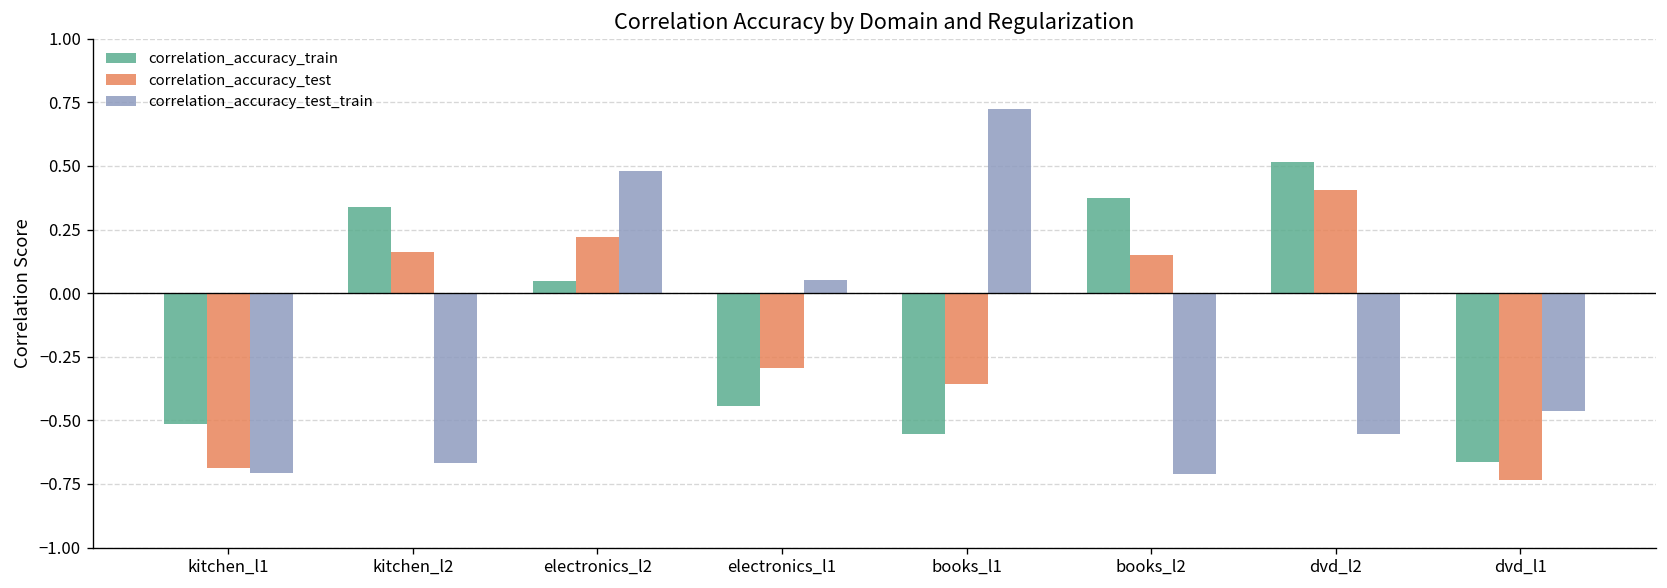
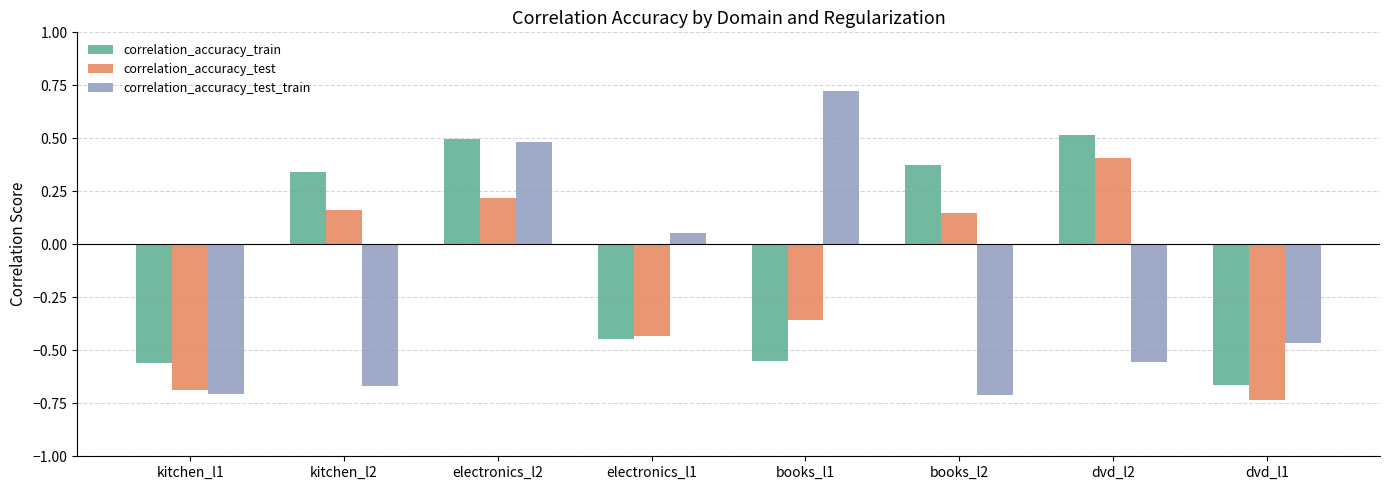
  {
    "correlation_accuracy_train": {
-     "kitchen_l1": -0.52,
+     "kitchen_l1": -0.56,
      "kitchen_l2": 0.34,
-     "electronics_l2": 0.05,
+     "electronics_l2": 0.50,
      "electronics_l1": -0.45,
      "books_l1": -0.55,
      "books_l2": 0.37,
      "dvd_l2": 0.52,
      "dvd_l1": -0.66
    },
    "correlation_accuracy_test": {
      "kitchen_l1": -0.69,
      "kitchen_l2": 0.16,
      "electronics_l2": 0.22,
-     "electronics_l1": -0.29,
+     "electronics_l1": -0.43,
      "books_l1": -0.36,
      "books_l2": 0.15,
      "dvd_l2": 0.41,
      "dvd_l1": -0.74
    },
    "correlation_accuracy_test_train": {
      "kitchen_l1": -0.71,
      "kitchen_l2": -0.67,
      "electronics_l2": 0.48,
      "electronics_l1": 0.05,
      "books_l1": 0.72,
      "books_l2": -0.71,
      "dvd_l2": -0.55,
      "dvd_l1": -0.46
    }
  }
